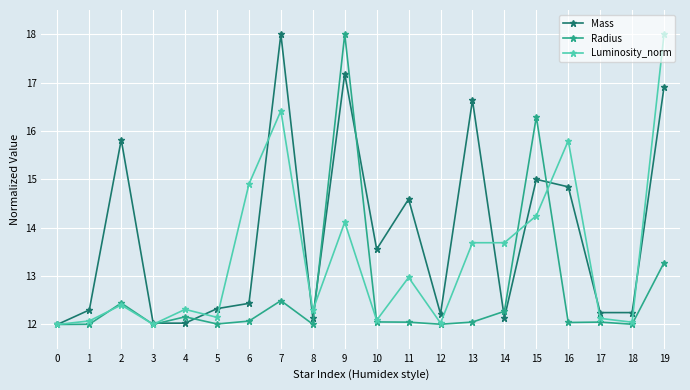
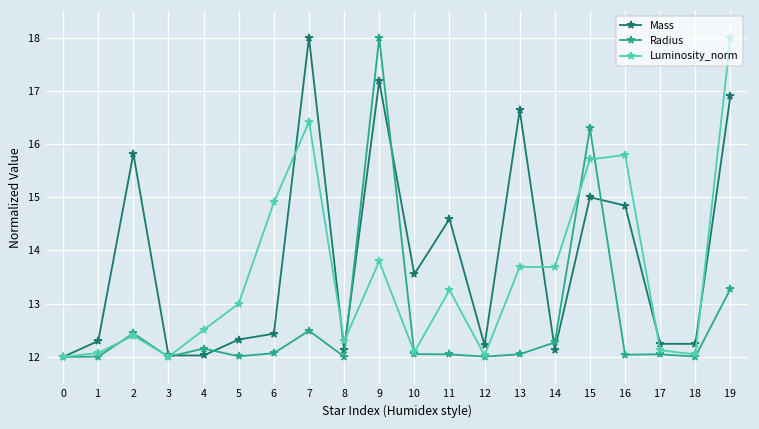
  {
    "Luminosity_norm": {
      "1": 12.1,
-     "4": 12.3,
-     "5": 12.1,
+     "4": 12.5,
+     "5": 13.0,
      "6": 14.9,
      "7": 16.4,
      "8": 12.3,
-     "9": 14.1,
-     "11": 13.0,
+     "9": 13.8,
+     "11": 13.3,
      "13": 13.7,
      "14": 13.7,
-     "15": 14.2,
+     "15": 15.7,
      "16": 15.8,
      "17": 12.1
    }
  }
